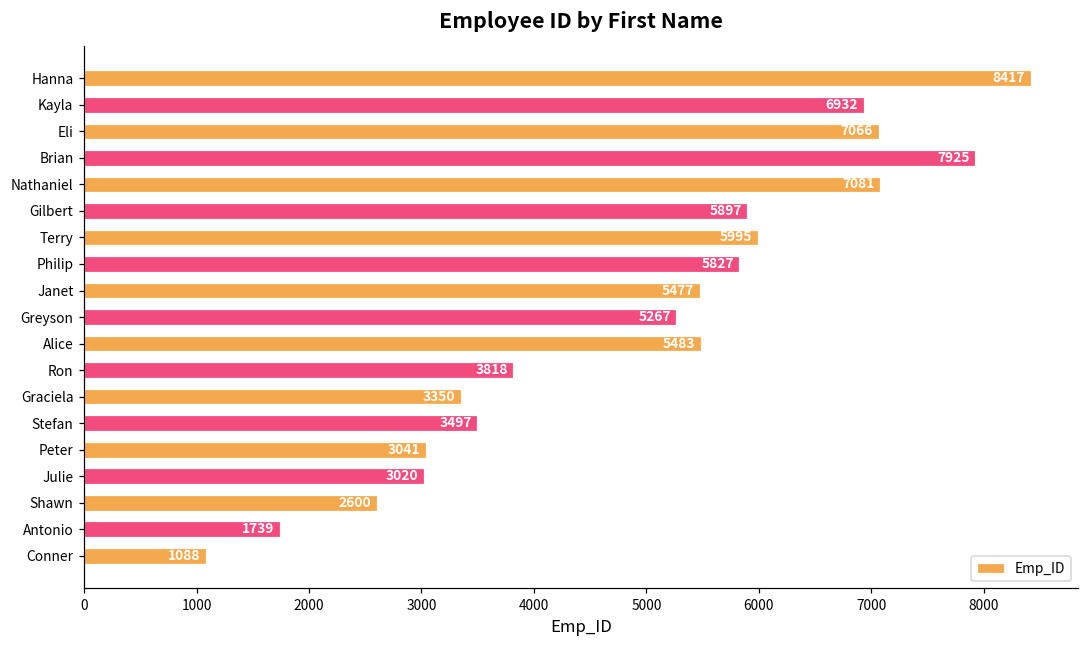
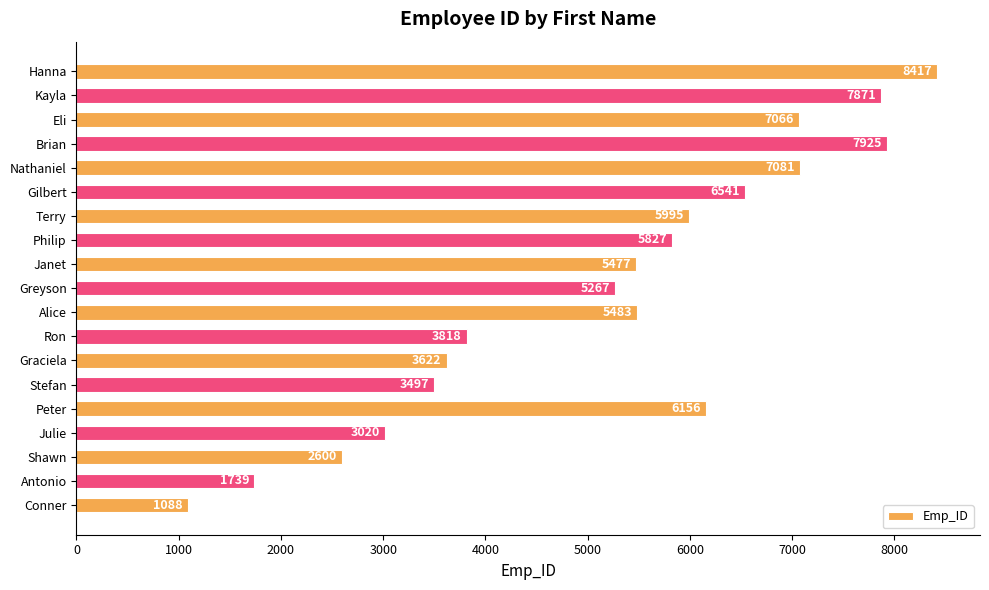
  {
    "Hanna": 8417,
-   "Kayla": 6932,
+   "Kayla": 7871,
    "Eli": 7066,
    "Brian": 7925,
    "Nathaniel": 7081,
-   "Gilbert": 5897,
+   "Gilbert": 6541,
    "Terry": 5995,
    "Philip": 5827,
    "Janet": 5477,
    "Greyson": 5267,
    "Alice": 5483,
    "Ron": 3818,
-   "Graciela": 3350,
+   "Graciela": 3622,
    "Stefan": 3497,
-   "Peter": 3041,
+   "Peter": 6156,
    "Julie": 3020,
    "Shawn": 2600,
    "Antonio": 1739,
    "Conner": 1088
  }
